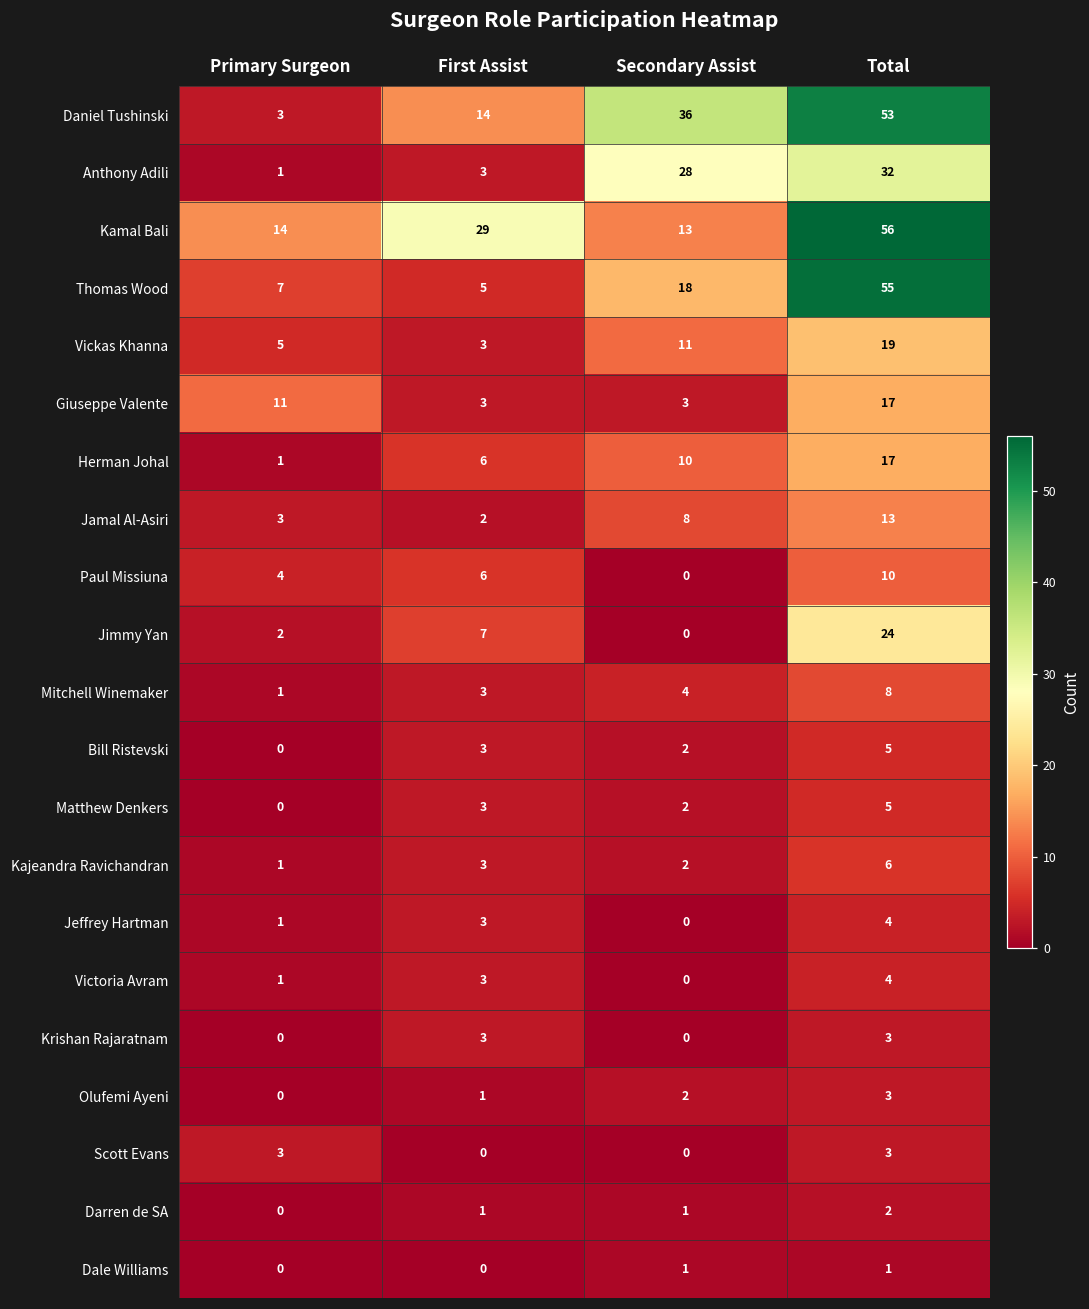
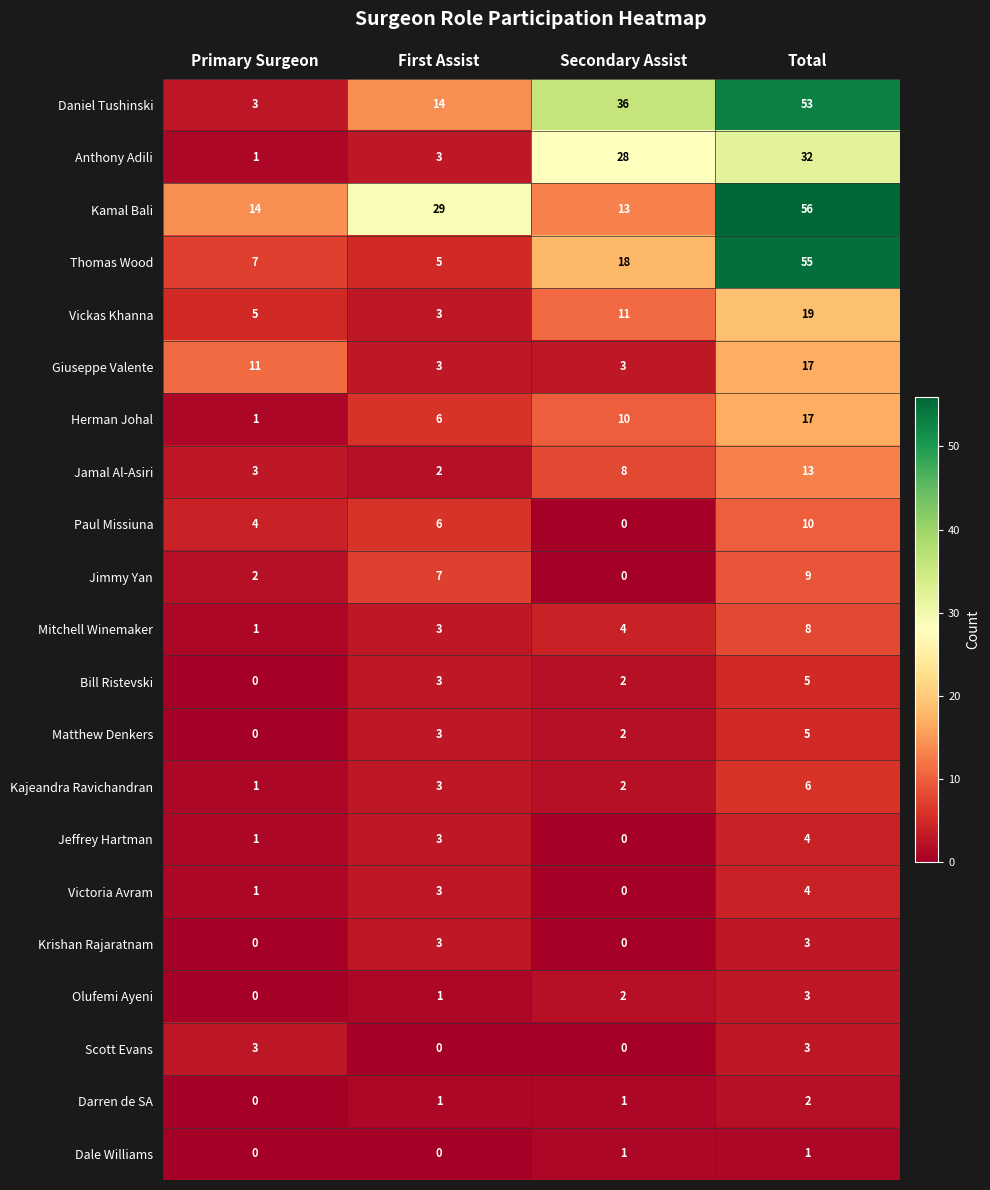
  {
    "Daniel Tushinski": {
      "Primary Surgeon": 3,
      "First Assist": 14,
      "Secondary Assist": 36,
      "Total": 53
    },
    "Anthony Adili": {
      "Primary Surgeon": 1,
      "First Assist": 3,
      "Secondary Assist": 28,
      "Total": 32
    },
    "Kamal Bali": {
      "Primary Surgeon": 14,
      "First Assist": 29,
      "Secondary Assist": 13,
      "Total": 56
    },
    "Thomas Wood": {
      "Primary Surgeon": 7,
      "First Assist": 5,
      "Secondary Assist": 18,
      "Total": 55
    },
    "Vickas Khanna": {
      "Primary Surgeon": 5,
      "First Assist": 3,
      "Secondary Assist": 11,
      "Total": 19
    },
    "Giuseppe Valente": {
      "Primary Surgeon": 11,
      "First Assist": 3,
      "Secondary Assist": 3,
      "Total": 17
    },
    "Herman Johal": {
      "Primary Surgeon": 1,
      "First Assist": 6,
      "Secondary Assist": 10,
      "Total": 17
    },
    "Jamal Al-Asiri": {
      "Primary Surgeon": 3,
      "First Assist": 2,
      "Secondary Assist": 8,
      "Total": 13
    },
    "Paul Missiuna": {
      "Primary Surgeon": 4,
      "First Assist": 6,
      "Secondary Assist": 0,
      "Total": 10
    },
    "Jimmy Yan": {
      "Primary Surgeon": 2,
      "First Assist": 7,
      "Secondary Assist": 0,
-     "Total": 24
+     "Total": 9
    },
    "Mitchell Winemaker": {
      "Primary Surgeon": 1,
      "First Assist": 3,
      "Secondary Assist": 4,
      "Total": 8
    },
    "Bill Ristevski": {
      "Primary Surgeon": 0,
      "First Assist": 3,
      "Secondary Assist": 2,
      "Total": 5
    },
    "Matthew Denkers": {
      "Primary Surgeon": 0,
      "First Assist": 3,
      "Secondary Assist": 2,
      "Total": 5
    },
    "Kajeandra Ravichandran": {
      "Primary Surgeon": 1,
      "First Assist": 3,
      "Secondary Assist": 2,
      "Total": 6
    },
    "Jeffrey Hartman": {
      "Primary Surgeon": 1,
      "First Assist": 3,
      "Secondary Assist": 0,
      "Total": 4
    },
    "Victoria Avram": {
      "Primary Surgeon": 1,
      "First Assist": 3,
      "Secondary Assist": 0,
      "Total": 4
    },
    "Krishan Rajaratnam": {
      "Primary Surgeon": 0,
      "First Assist": 3,
      "Secondary Assist": 0,
      "Total": 3
    },
    "Olufemi Ayeni": {
      "Primary Surgeon": 0,
      "First Assist": 1,
      "Secondary Assist": 2,
      "Total": 3
    },
    "Scott Evans": {
      "Primary Surgeon": 3,
      "First Assist": 0,
      "Secondary Assist": 0,
      "Total": 3
    },
    "Darren de SA": {
      "Primary Surgeon": 0,
      "First Assist": 1,
      "Secondary Assist": 1,
      "Total": 2
    },
    "Dale Williams": {
      "Primary Surgeon": 0,
      "First Assist": 0,
      "Secondary Assist": 1,
      "Total": 1
    }
  }
